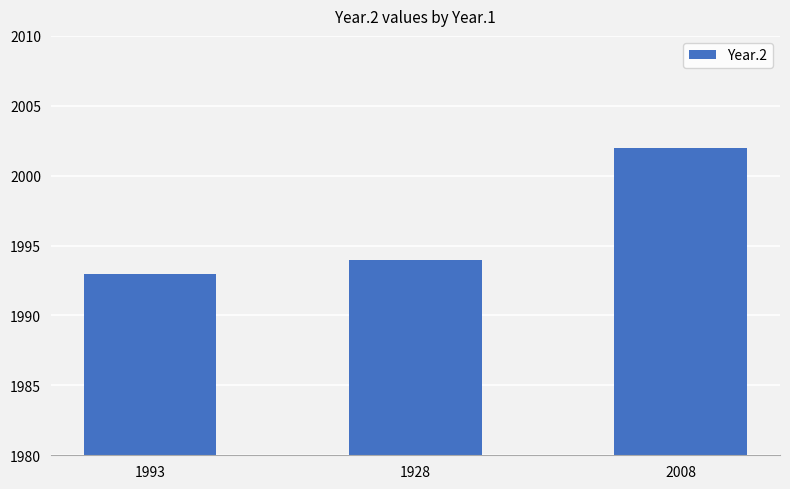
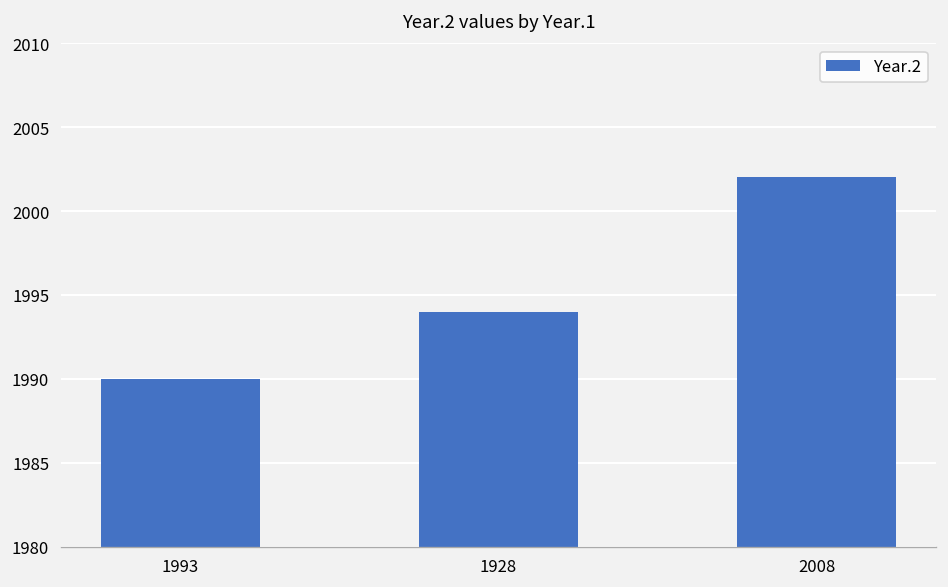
  {
-   "1993": 1993,
+   "1993": 1990,
    "1928": 1994,
    "2008": 2002
  }
